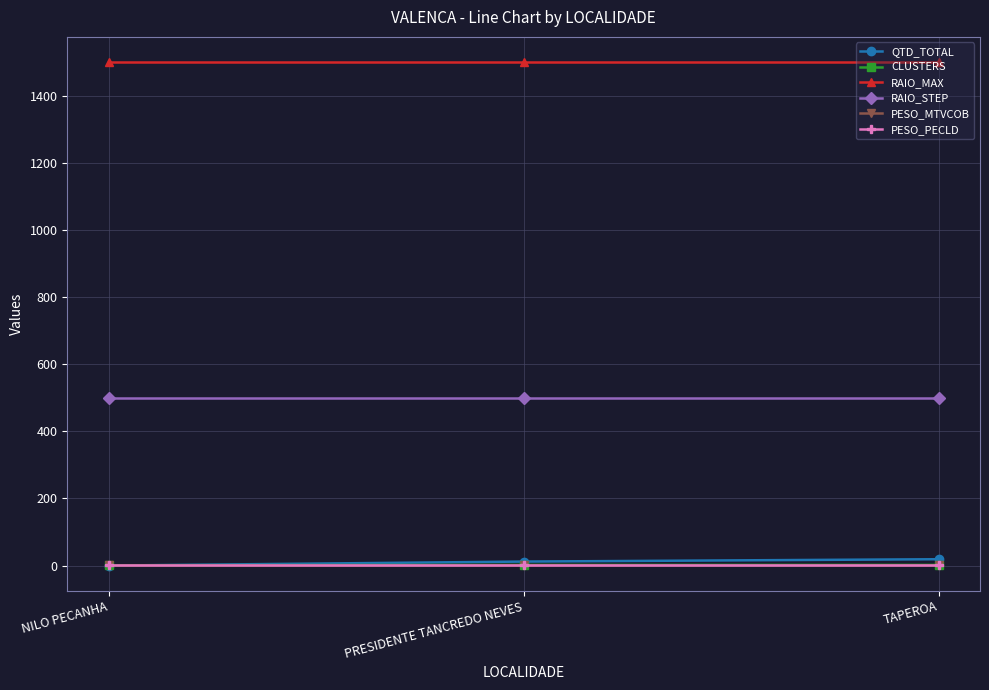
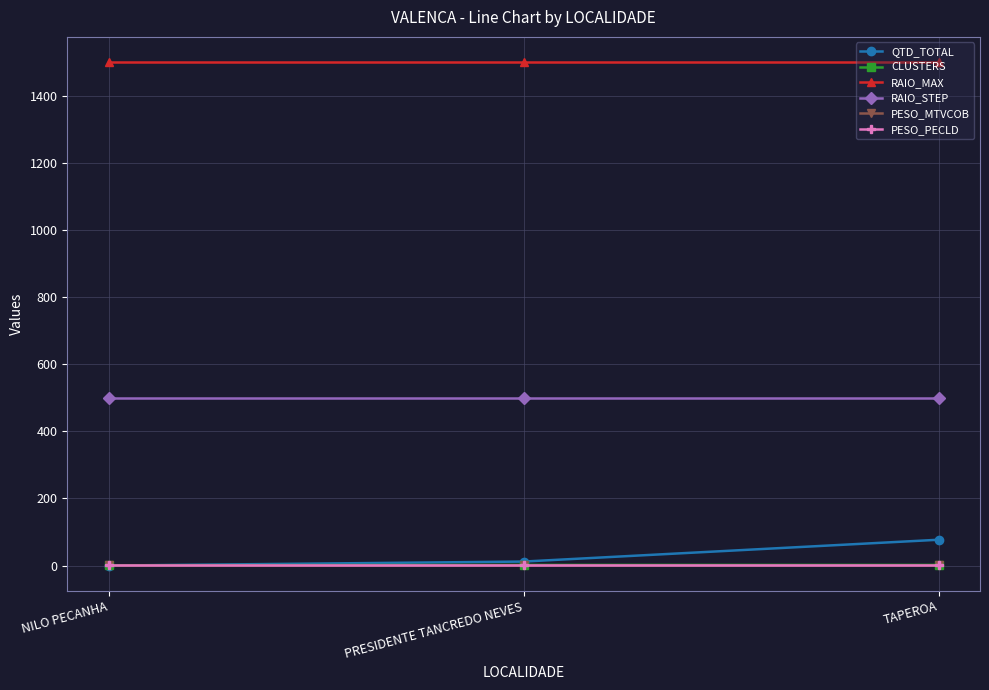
  {
    "QTD_TOTAL": {
      "PRESIDENTE TANCREDO NEVES": 10,
-     "TAPEROA": 20
+     "TAPEROA": 80
    },
    "PESO_PECLD": {
      "PRESIDENTE TANCREDO NEVES": 0,
      "TAPEROA": 0
    },
    "RAIO_MAX": {
      "NILO PECANHA": 1500,
      "PRESIDENTE TANCREDO NEVES": 1500
    },
    "RAIO_STEP": {
      "NILO PECANHA": 500,
      "PRESIDENTE TANCREDO NEVES": 500,
      "TAPEROA": 500
    }
  }
